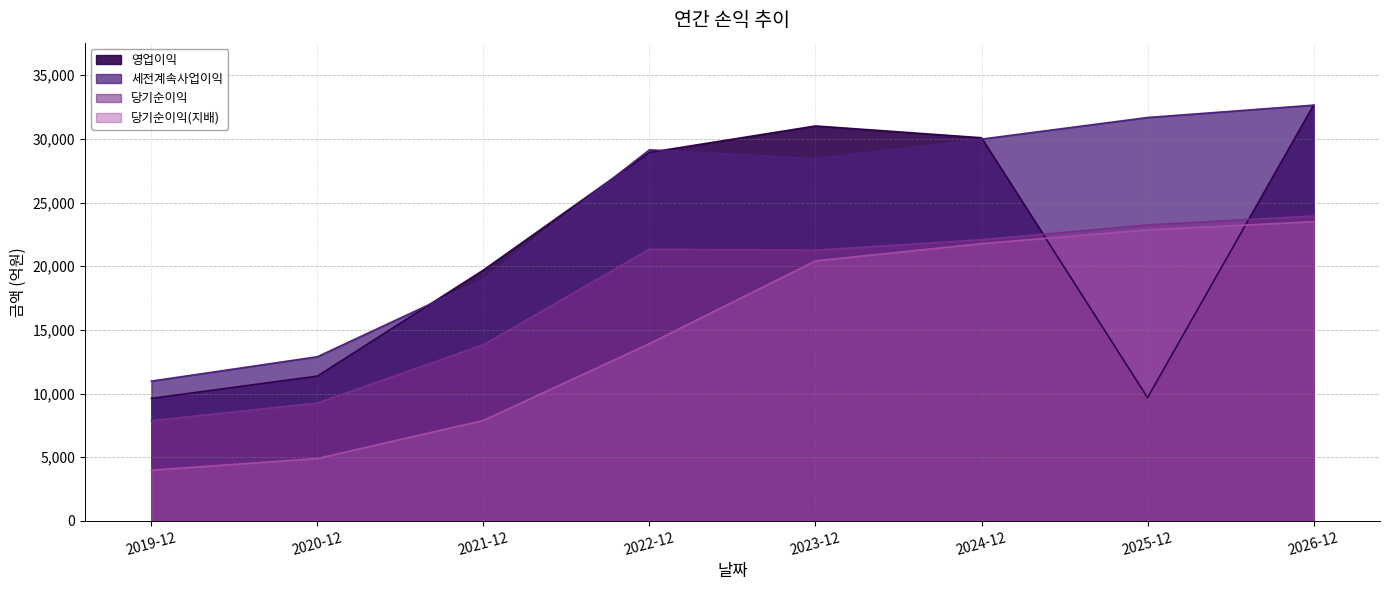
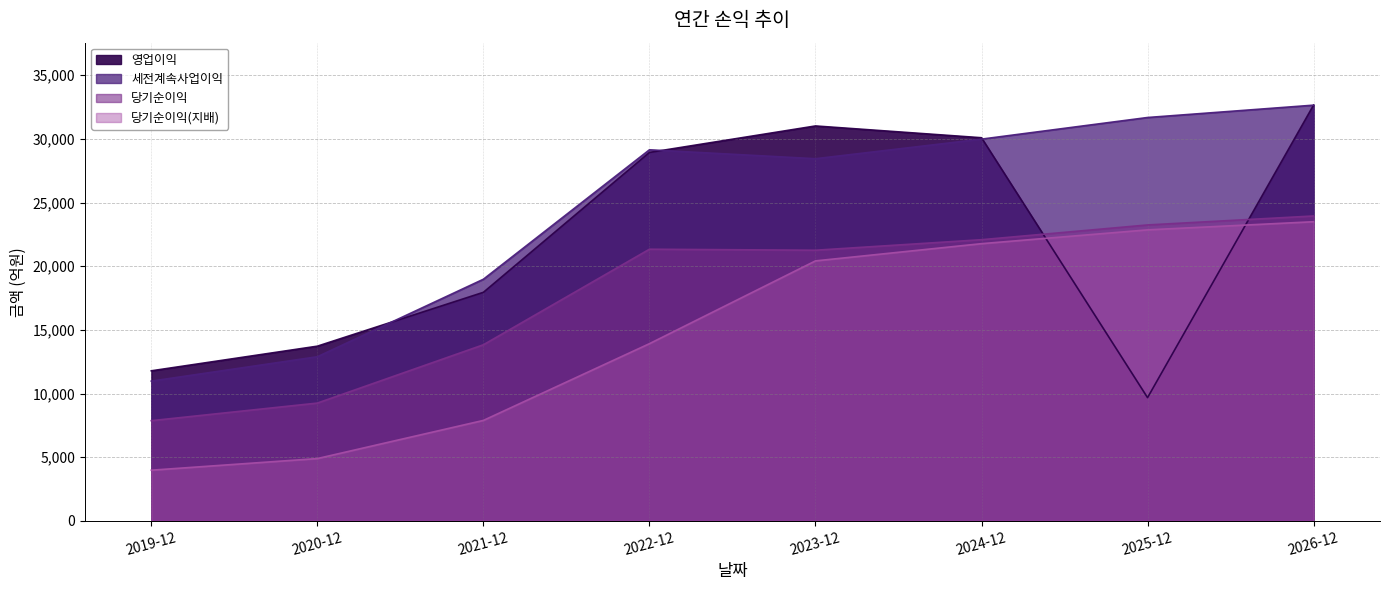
  {
    "영업이익": {
-     "2019-12": "9,600",
-     "2020-12": "11,400",
-     "2021-12": "19,700",
+     "2019-12": "11,800",
+     "2020-12": "13,700",
+     "2021-12": "18,000",
      "2022-12": "28,900",
      "2023-12": "31,000",
      "2025-12": "9,700"
    }
  }
